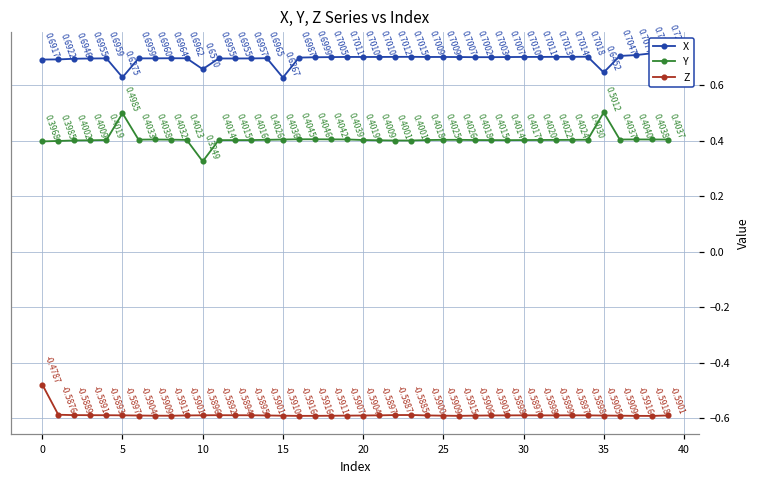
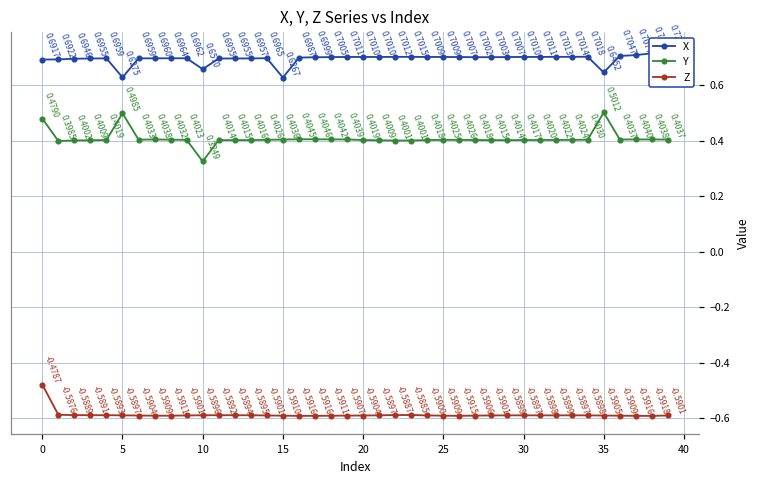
  {
    "Y": {
-     "0": 0.3968,
+     "0": 0.4790,
      "5": 0.4985,
      "35": 0.5012
    },
    "Z": {
      "0": -0.4787
    }
  }
